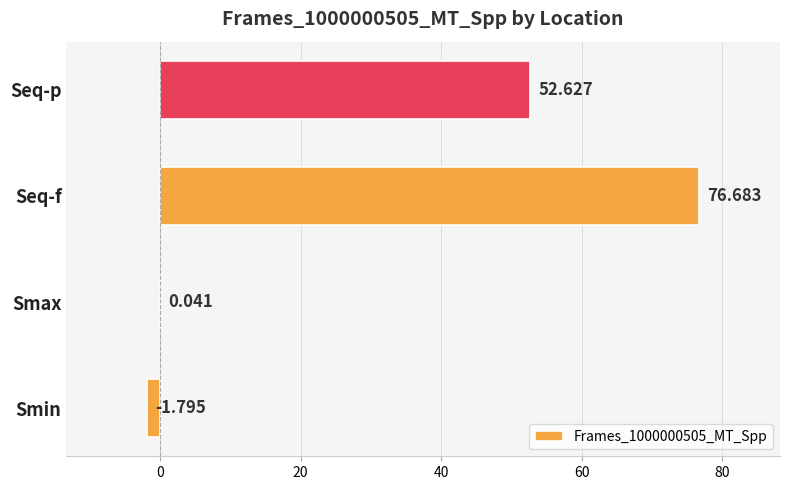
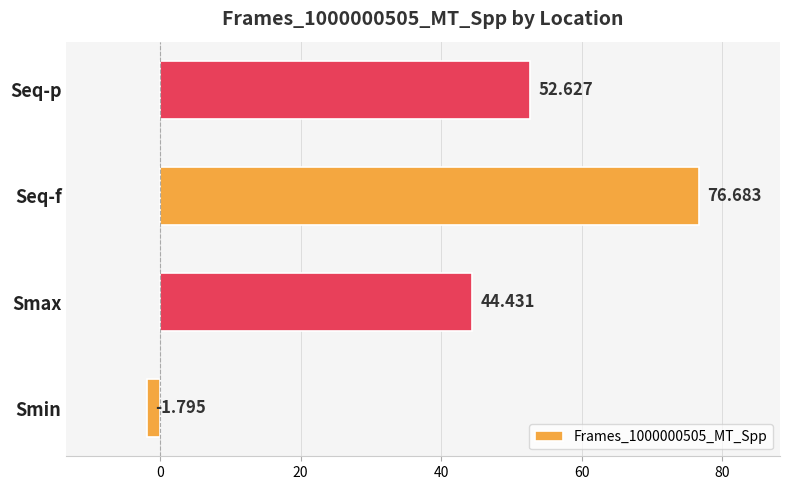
  {
    "Seq-p": 52.627,
    "Seq-f": 76.683,
-   "Smax": 0.041,
+   "Smax": 44.431,
    "Smin": -1.795
  }
